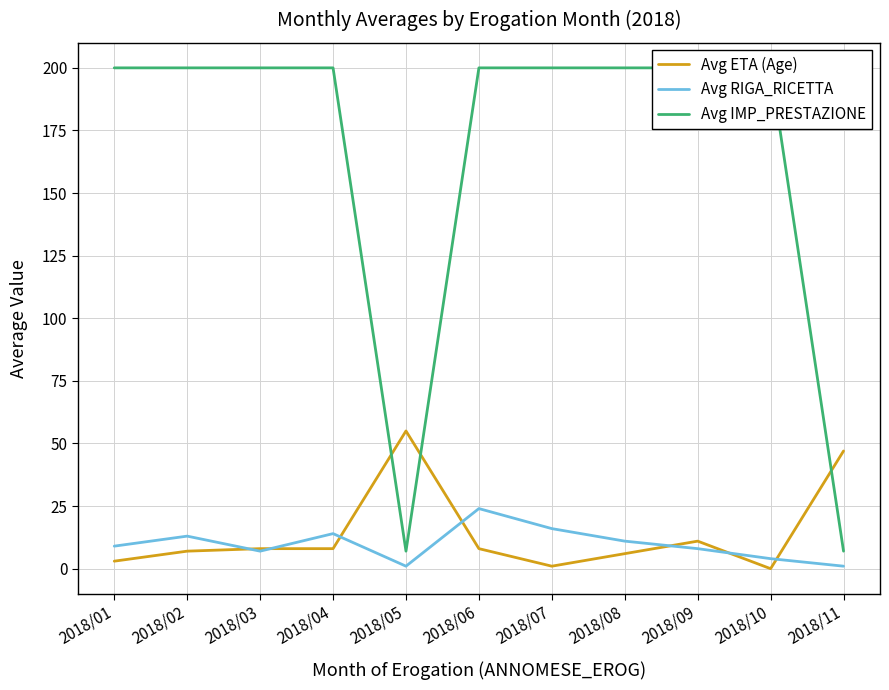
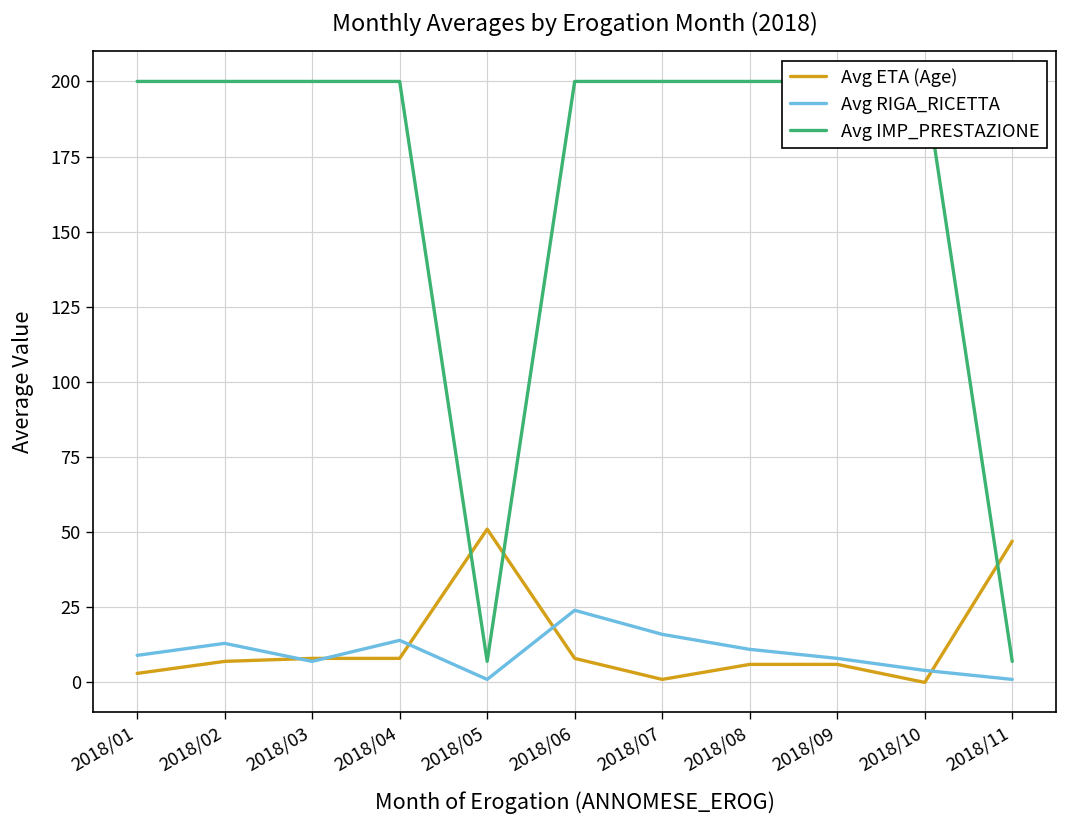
  {
    "Avg ETA (Age)": {
      "2018/01": 3,
      "2018/02": 7,
      "2018/03": 8,
      "2018/04": 8,
-     "2018/05": 55,
+     "2018/05": 51,
      "2018/06": 8,
      "2018/07": 1,
      "2018/08": 6,
-     "2018/09": 11,
+     "2018/09": 6,
      "2018/10": 0,
      "2018/11": 47
    },
    "Avg RIGA_RICETTA": {
      "2018/01": 9,
      "2018/02": 13,
      "2018/03": 7,
      "2018/04": 14,
      "2018/05": 1,
      "2018/06": 24,
      "2018/07": 16,
      "2018/08": 11,
      "2018/09": 8,
      "2018/10": 4,
      "2018/11": 1
    },
    "Avg IMP_PRESTAZIONE": {
      "2018/01": 200,
      "2018/02": 200,
      "2018/03": 200,
      "2018/04": 200,
      "2018/05": 7,
      "2018/06": 200,
      "2018/07": 200,
      "2018/08": 200,
      "2018/11": 7
    }
  }
